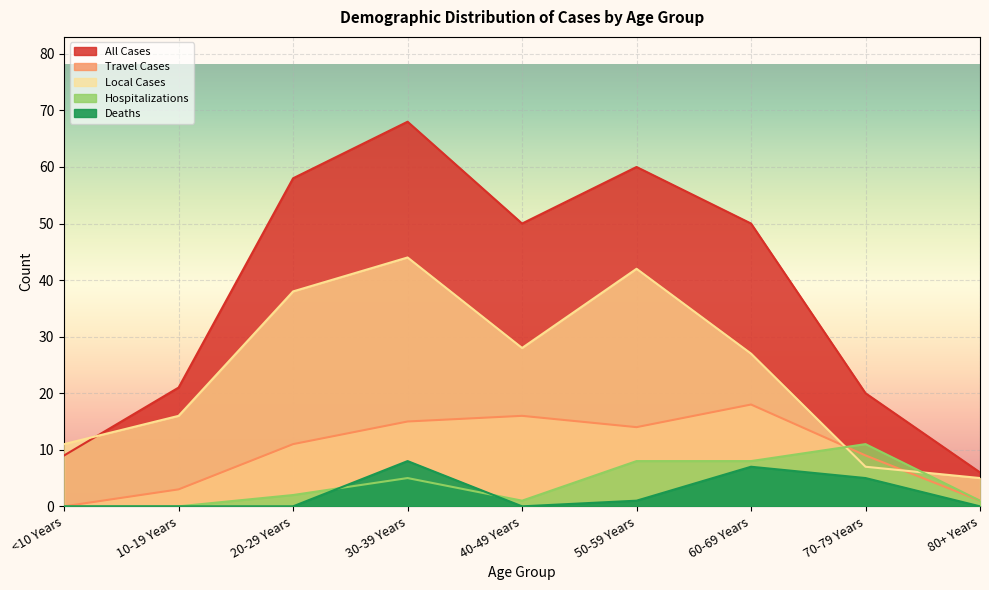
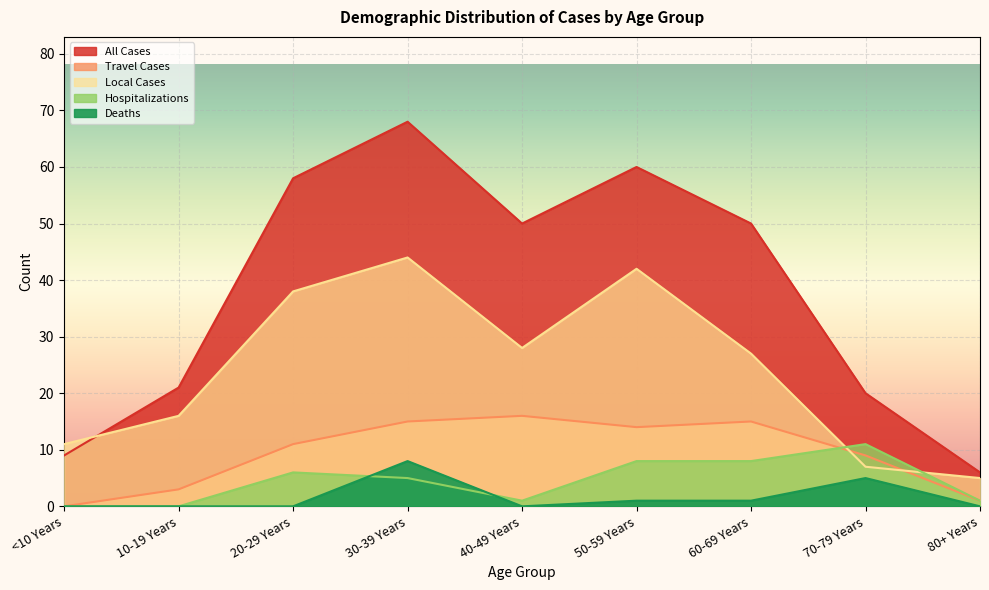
  {
    "All Cases": {
      "<10 Years": 9,
      "10-19 Years": 21,
      "20-29 Years": 58,
      "30-39 Years": 68,
      "40-49 Years": 50,
      "50-59 Years": 60,
      "60-69 Years": 50,
      "70-79 Years": 20,
      "80+ Years": 6
    },
    "Travel Cases": {
      "10-19 Years": 3,
      "20-29 Years": 11,
      "30-39 Years": 15,
      "40-49 Years": 16,
      "50-59 Years": 14,
-     "60-69 Years": 18,
+     "60-69 Years": 15,
      "70-79 Years": 9
    },
    "Local Cases": {
      "<10 Years": 11,
      "10-19 Years": 16,
      "20-29 Years": 38,
      "30-39 Years": 44,
      "40-49 Years": 28,
      "50-59 Years": 42,
      "60-69 Years": 27,
      "70-79 Years": 7,
      "80+ Years": 5
    },
    "Hospitalizations": {
-     "20-29 Years": 2,
+     "20-29 Years": 6,
      "30-39 Years": 5,
      "40-49 Years": 1,
      "50-59 Years": 8,
      "60-69 Years": 8,
      "70-79 Years": 11
    },
    "Deaths": {
      "20-29 Years": 0,
      "30-39 Years": 8,
      "40-49 Years": 0,
      "50-59 Years": 1,
-     "60-69 Years": 7,
+     "60-69 Years": 1,
      "70-79 Years": 5,
      "80+ Years": 0
    }
  }
